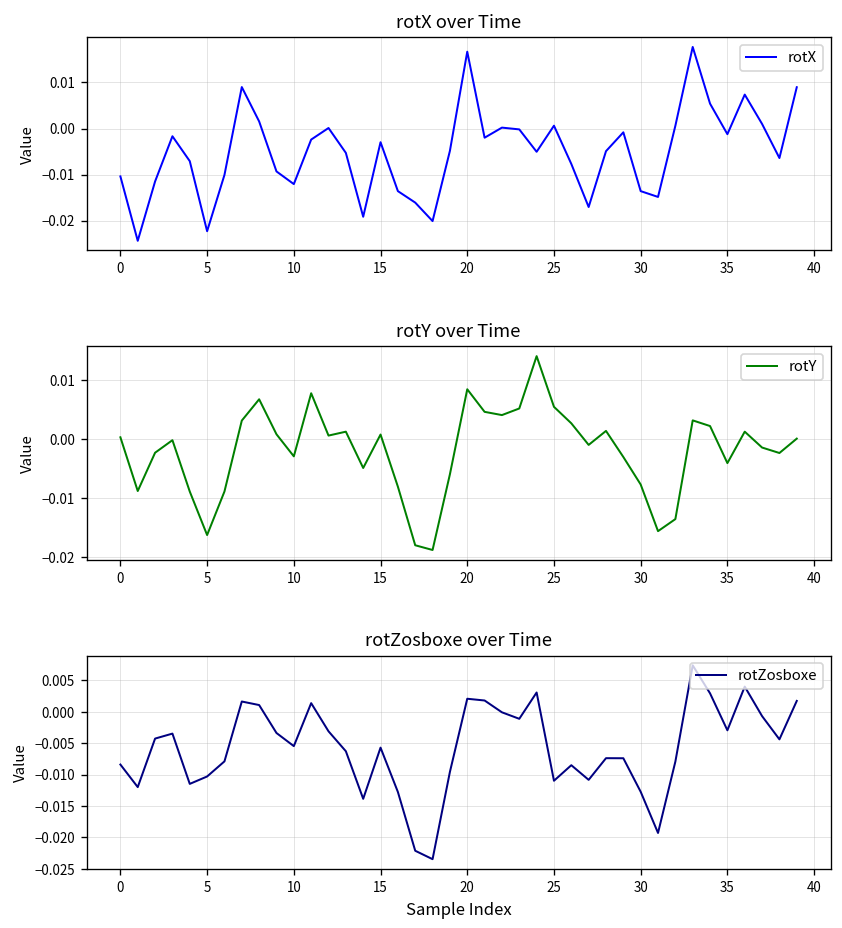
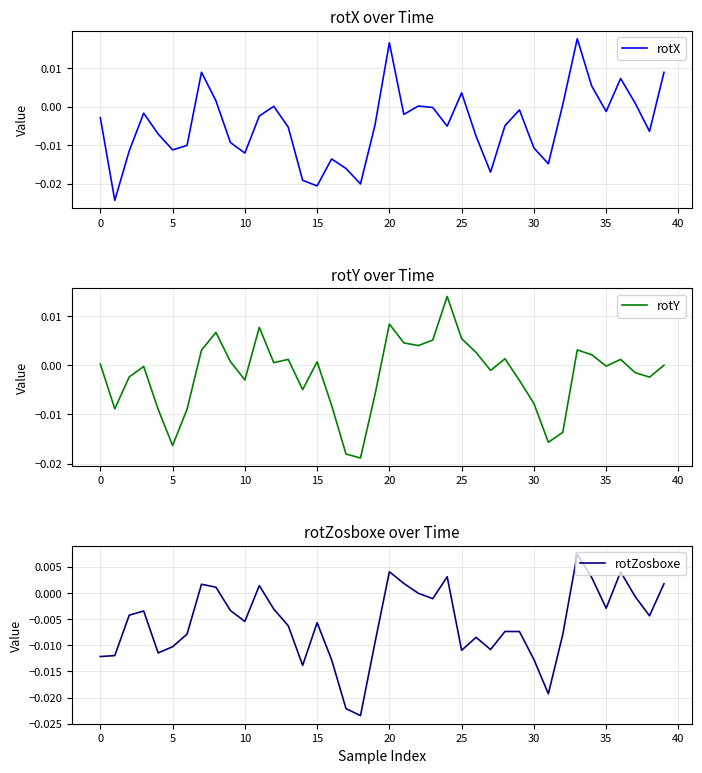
  {
    "rotX over Time": {
-     "0": -0.010,
-     "5": -0.022,
+     "0": -0.003,
+     "5": -0.011,
      "10": -0.012,
-     "15": -0.003,
+     "15": -0.021,
      "20": 0.017,
-     "25": 0.001,
-     "30": -0.014,
+     "25": 0.004,
+     "30": -0.011,
      "35": -0.001
    },
    "rotY over Time": {
      "0": 0.000,
      "5": -0.016,
      "10": -0.003,
      "15": 0.001,
      "20": 0.008,
      "25": 0.005,
      "30": -0.008,
-     "35": -0.004
+     "35": 0.000
    },
    "rotZosboxe over Time": {
-     "0": -0.008,
+     "0": -0.012,
      "5": -0.010,
      "10": -0.005,
      "15": -0.006,
-     "20": 0.002,
+     "20": 0.004,
      "25": -0.011,
      "30": -0.013,
      "35": -0.003
    }
  }
